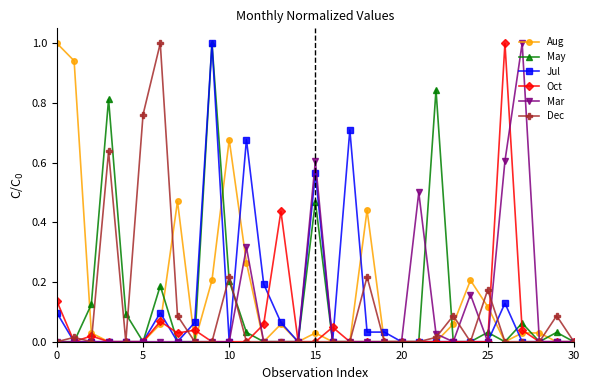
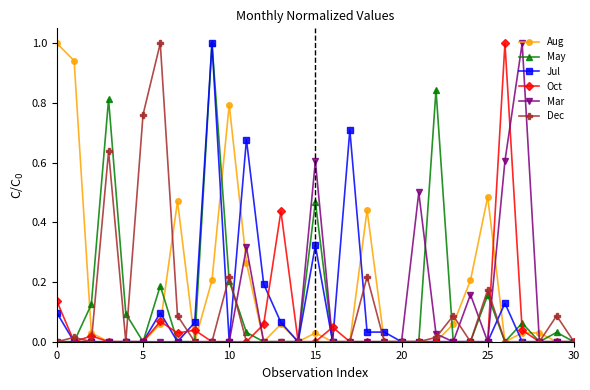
  {
    "Aug": {
      "0": 1.00,
-     "10": 0.68,
+     "10": 0.79,
      "15": 0.03,
-     "25": 0.12
+     "25": 0.49
    },
    "May": {
      "10": 0.20,
      "15": 0.47,
-     "25": 0.03
+     "25": 0.16
    },
    "Jul": {
      "0": 0.10,
-     "15": 0.56
+     "15": 0.32
    },
    "Oct": {
      "0": 0.14
    },
    "Mar": {
      "15": 0.61
    },
    "Dec": {
      "5": 0.76,
      "10": 0.22,
      "25": 0.17
    }
  }
